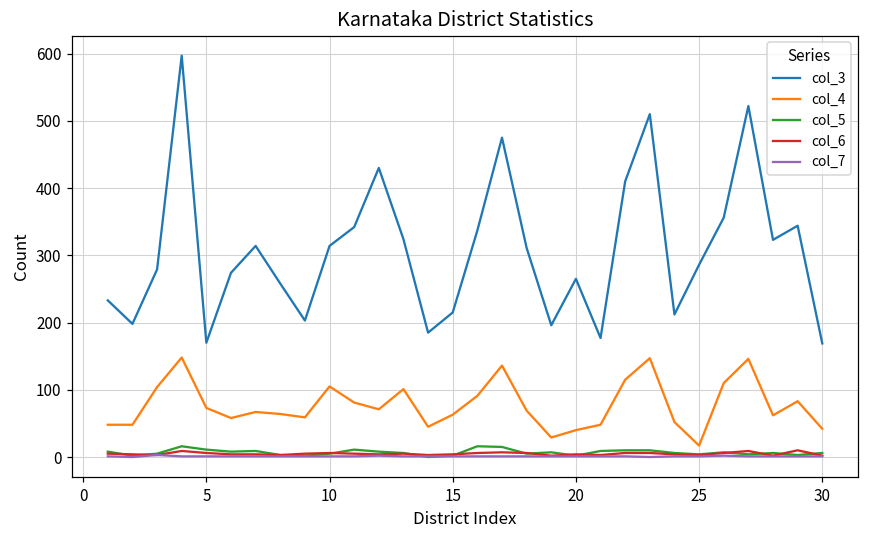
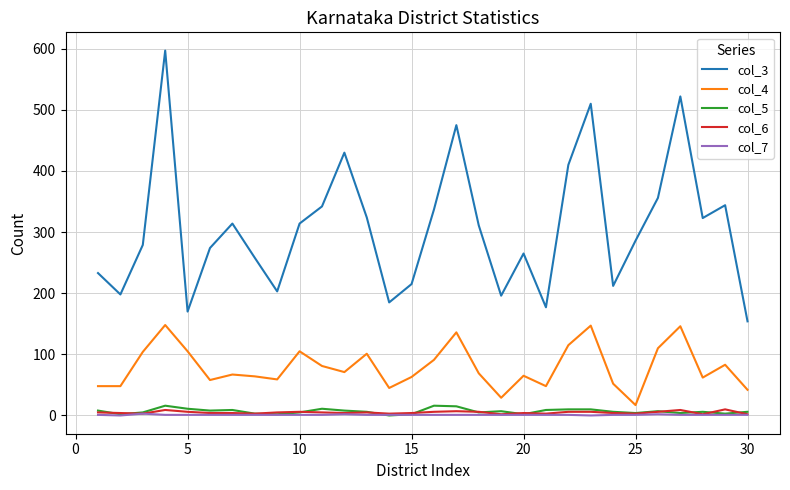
  {
    "col_3": {
      "5": 170,
      "10": 310,
      "15": 220,
      "20": 270,
      "25": 290,
-     "30": 170
+     "30": 150
    },
    "col_4": {
-     "5": 70,
+     "5": 110,
      "10": 110,
      "15": 60,
-     "20": 40,
+     "20": 70,
      "25": 20,
      "30": 40
    },
    "col_5": {
      "5": 10
    },
    "col_6": {
      "5": 10
    },
    "col_7": {
      "5": 0
    }
  }
